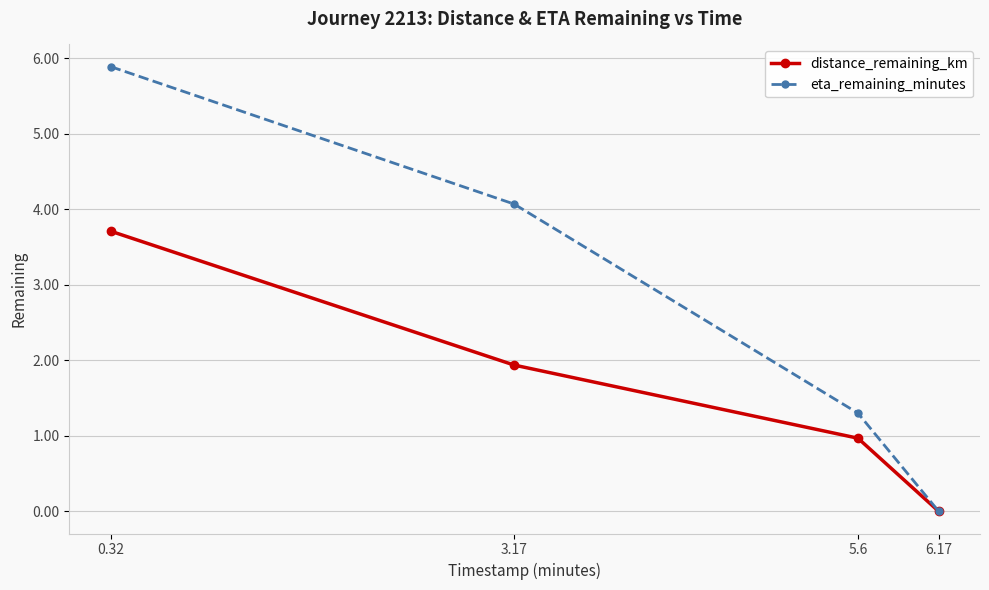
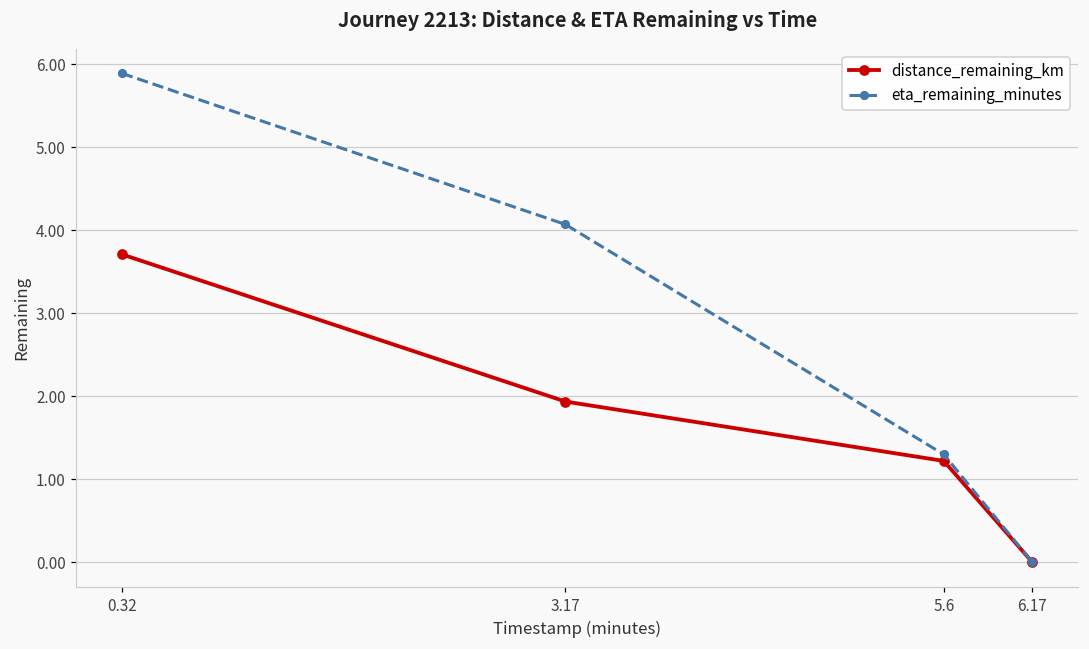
  {
    "distance_remaining_km": {
      "0.32": 3.7,
      "3.17": 1.9,
-     "5.6": 1.0
+     "5.6": 1.2
    },
    "eta_remaining_minutes": {
      "0.32": 5.9,
      "3.17": 4.1,
      "5.6": 1.3
    }
  }
